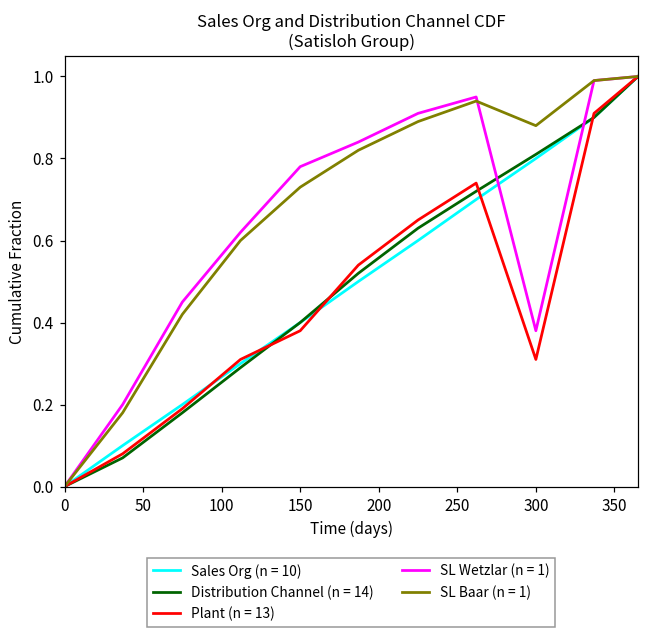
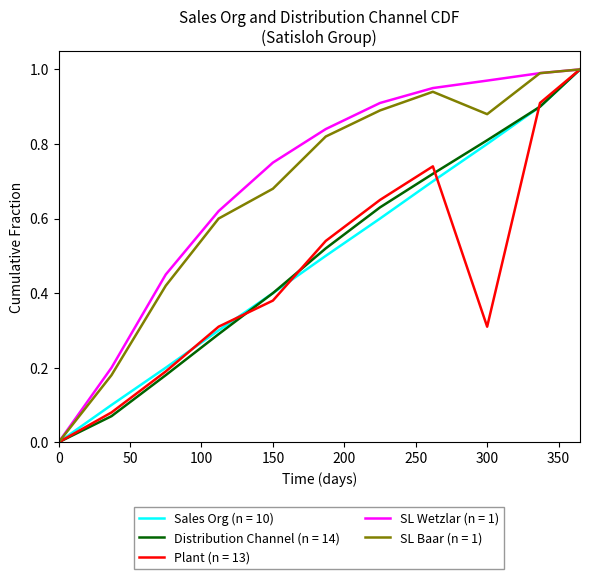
  {
    "Sales Org (n = 10)": {
      "300": 0.80
    },
    "Distribution Channel (n = 14)": {
      "300": 0.81
    },
    "Plant (n = 13)": {
      "150": 0.38,
      "300": 0.31
    },
    "SL Wetzlar (n = 1)": {
-     "150": 0.78,
-     "300": 0.38
+     "150": 0.75,
+     "300": 0.97
    },
    "SL Baar (n = 1)": {
-     "150": 0.73,
+     "150": 0.68,
      "300": 0.88
    }
  }
